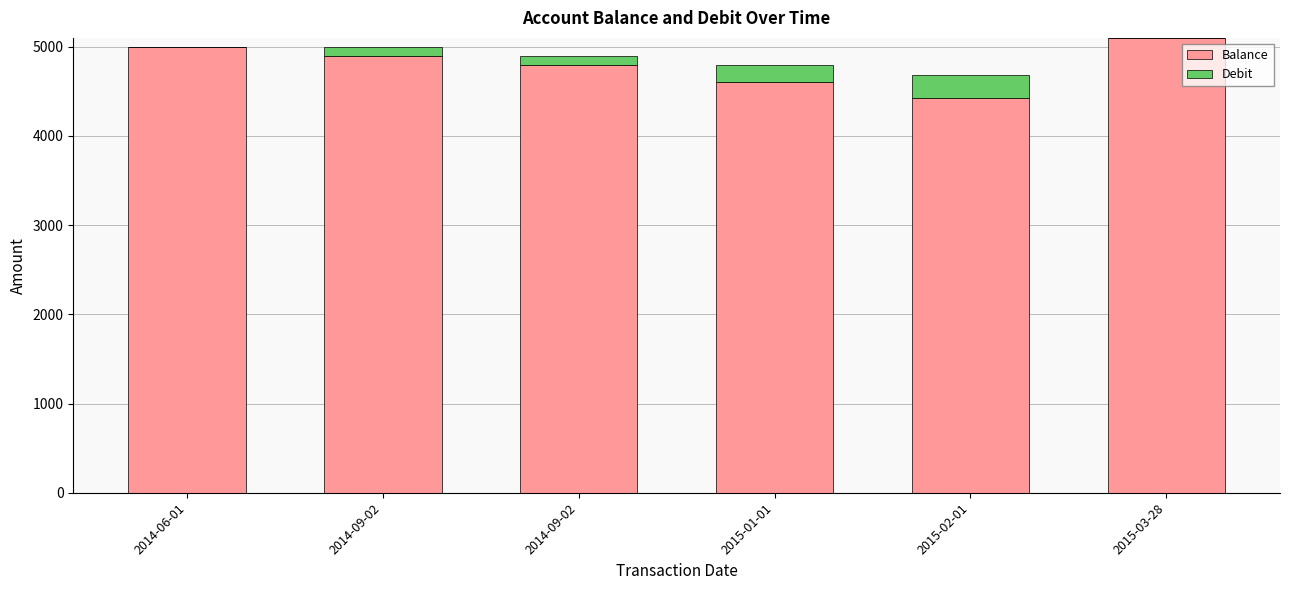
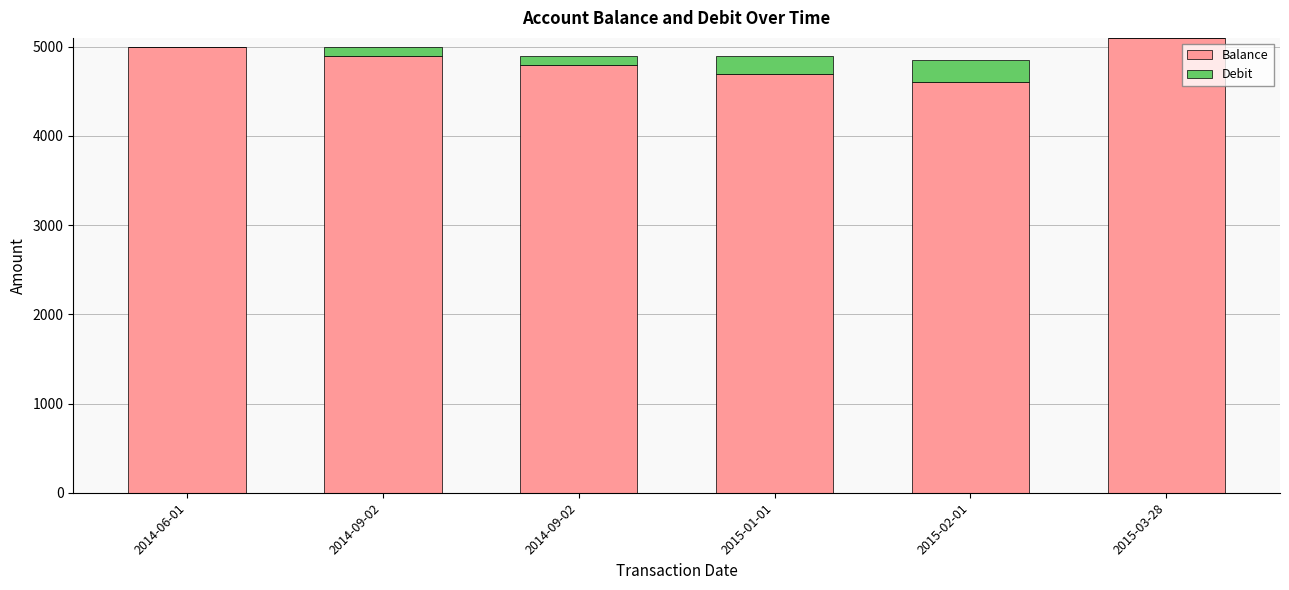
  {
    "Balance": {
      "2014-06-01": 5000,
-     "2015-01-01": 4600,
-     "2015-02-01": 4400,
+     "2015-01-01": 4700,
+     "2015-02-01": 4600,
      "2015-03-28": 5100
    },
    "Debit": {
      "2014-06-01": 0,
      "2015-01-01": 200,
      "2015-02-01": 300,
      "2015-03-28": 0
    }
  }
